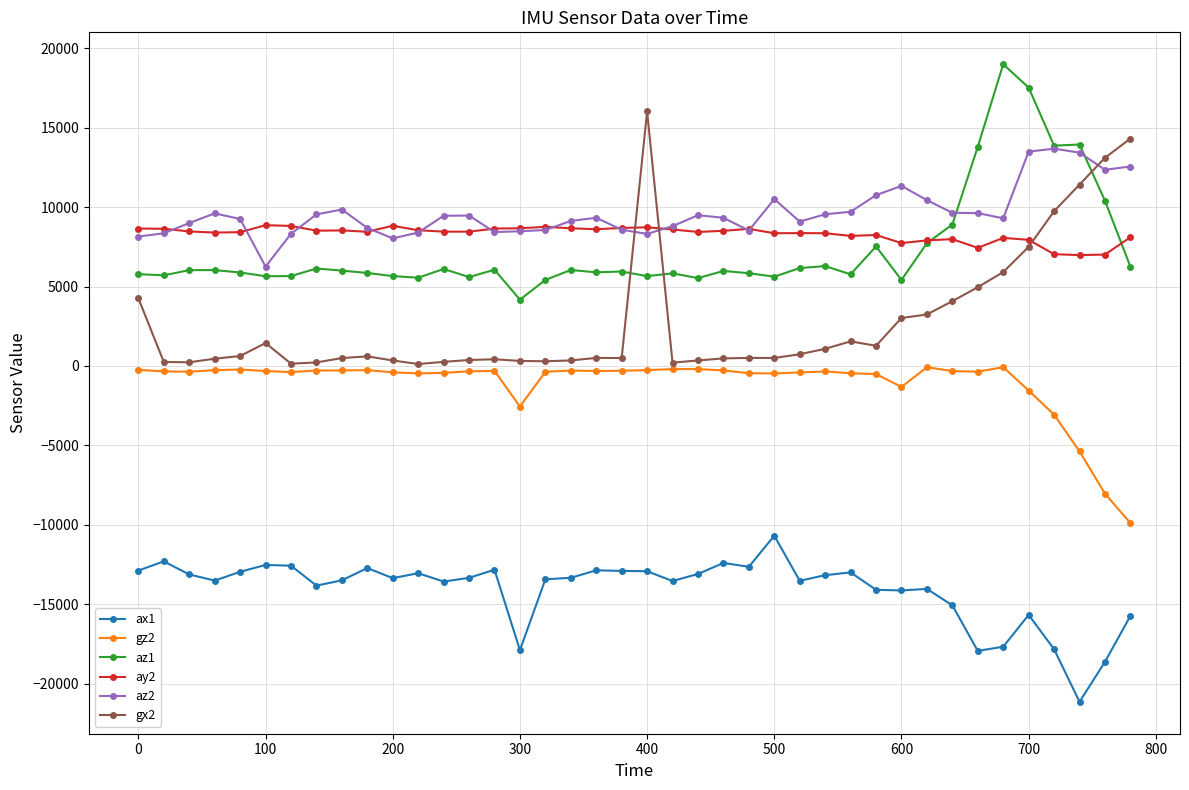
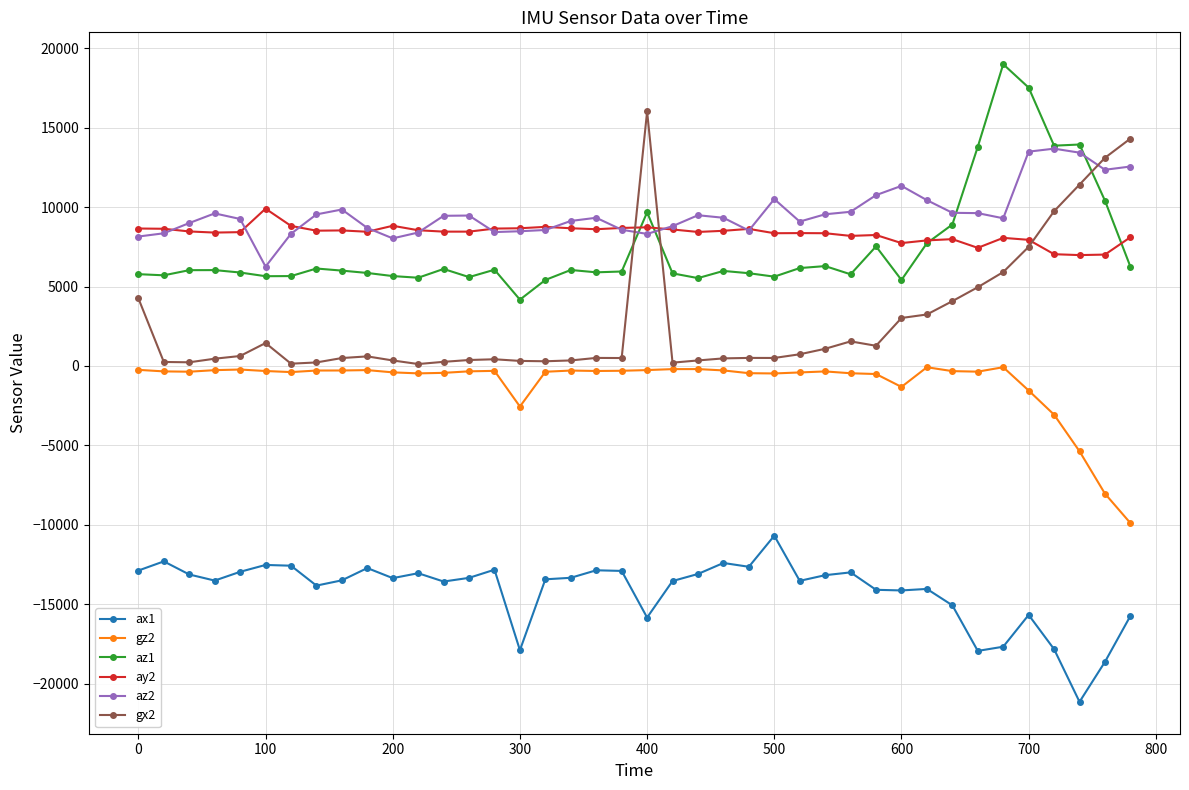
  {
    "ax1": {
      "0": -12900,
      "100": -12500,
      "200": -13300,
      "300": -17900,
-     "400": -12900,
+     "400": -15800,
      "500": -10700,
      "600": -14100,
      "700": -15700
    },
    "gz2": {
      "0": -200,
      "100": -300,
      "200": -400,
      "300": -2600,
      "400": -300,
      "500": -500,
      "600": -1300,
      "700": -1500
    },
    "az1": {
      "0": 5800,
      "100": 5600,
      "200": 5700,
      "300": 4200,
-     "400": 5700,
+     "400": 9700,
      "500": 5600,
      "600": 5400,
      "700": 17500
    },
    "ay2": {
      "0": 8600,
-     "100": 8900,
+     "100": 9900,
      "200": 8800,
      "300": 8700,
      "400": 8700,
      "500": 8400,
      "600": 7700,
      "700": 7900
    },
    "az2": {
      "0": 8100,
      "100": 6300,
      "200": 8000,
      "300": 8500,
      "400": 8300,
      "500": 10500,
      "600": 11300,
      "700": 13500
    },
    "gx2": {
      "0": 4300,
      "100": 1400,
      "200": 300,
      "300": 300,
      "400": 16000,
      "500": 500,
      "600": 3000,
      "700": 7500
    }
  }
